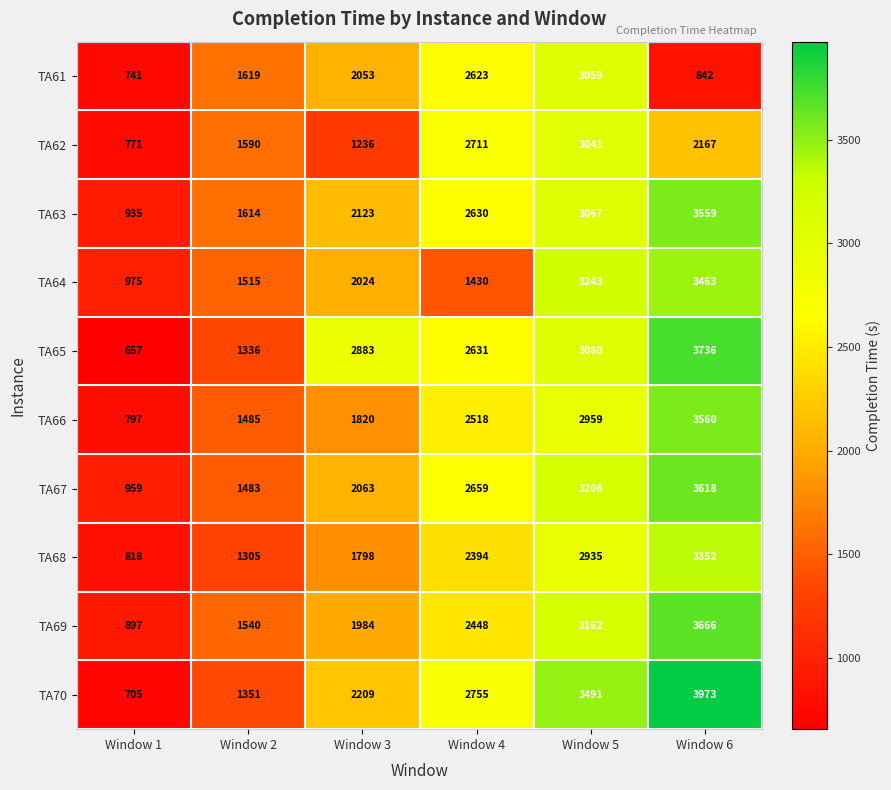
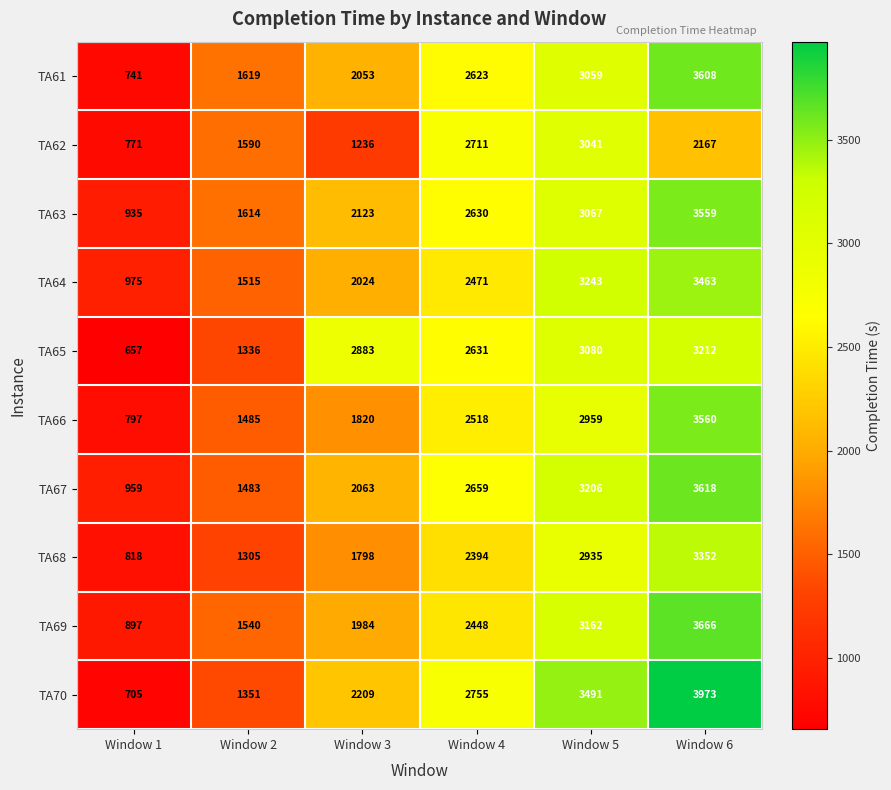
  {
    "TA61": {
      "Window 1": 741,
      "Window 2": 1619,
      "Window 3": 2053,
      "Window 4": 2623,
      "Window 5": 3059,
-     "Window 6": 842
+     "Window 6": 3608
    },
    "TA62": {
      "Window 1": 771,
      "Window 2": 1590,
      "Window 3": 1236,
      "Window 4": 2711,
      "Window 5": 3041,
      "Window 6": 2167
    },
    "TA63": {
      "Window 1": 935,
      "Window 2": 1614,
      "Window 3": 2123,
      "Window 4": 2630,
      "Window 5": 3067,
      "Window 6": 3559
    },
    "TA64": {
      "Window 1": 975,
      "Window 2": 1515,
      "Window 3": 2024,
-     "Window 4": 1430,
+     "Window 4": 2471,
      "Window 5": 3243,
      "Window 6": 3463
    },
    "TA65": {
      "Window 1": 657,
      "Window 2": 1336,
      "Window 3": 2883,
      "Window 4": 2631,
      "Window 5": 3080,
-     "Window 6": 3736
+     "Window 6": 3212
    },
    "TA66": {
      "Window 1": 797,
      "Window 2": 1485,
      "Window 3": 1820,
      "Window 4": 2518,
      "Window 5": 2959,
      "Window 6": 3560
    },
    "TA67": {
      "Window 1": 959,
      "Window 2": 1483,
      "Window 3": 2063,
      "Window 4": 2659,
      "Window 5": 3206,
      "Window 6": 3618
    },
    "TA68": {
      "Window 1": 818,
      "Window 2": 1305,
      "Window 3": 1798,
      "Window 4": 2394,
      "Window 5": 2935,
      "Window 6": 3352
    },
    "TA69": {
      "Window 1": 897,
      "Window 2": 1540,
      "Window 3": 1984,
      "Window 4": 2448,
      "Window 5": 3162,
      "Window 6": 3666
    },
    "TA70": {
      "Window 1": 705,
      "Window 2": 1351,
      "Window 3": 2209,
      "Window 4": 2755,
      "Window 5": 3491,
      "Window 6": 3973
    }
  }
